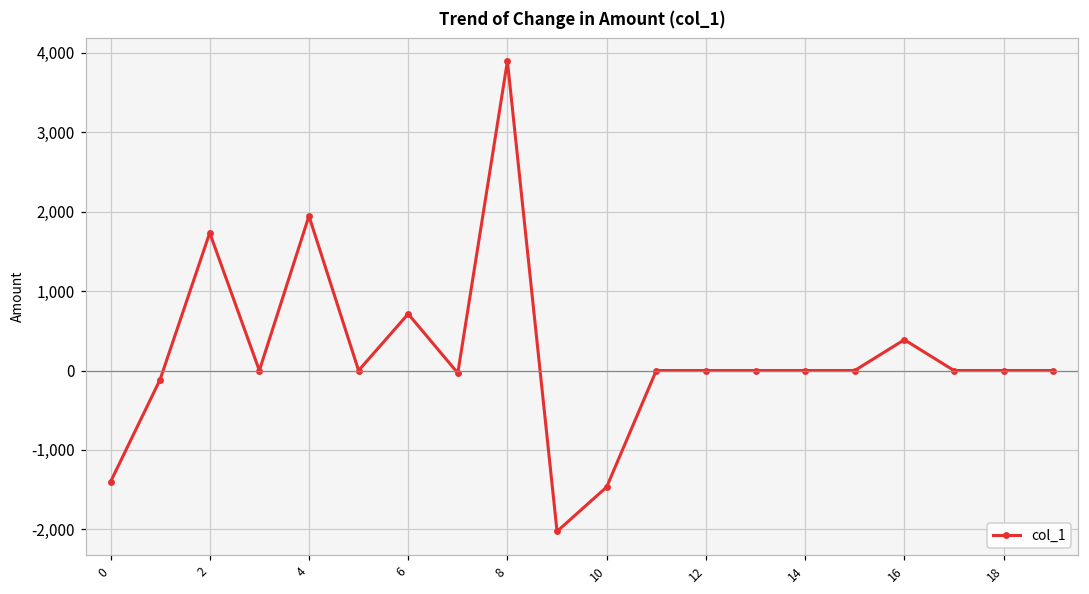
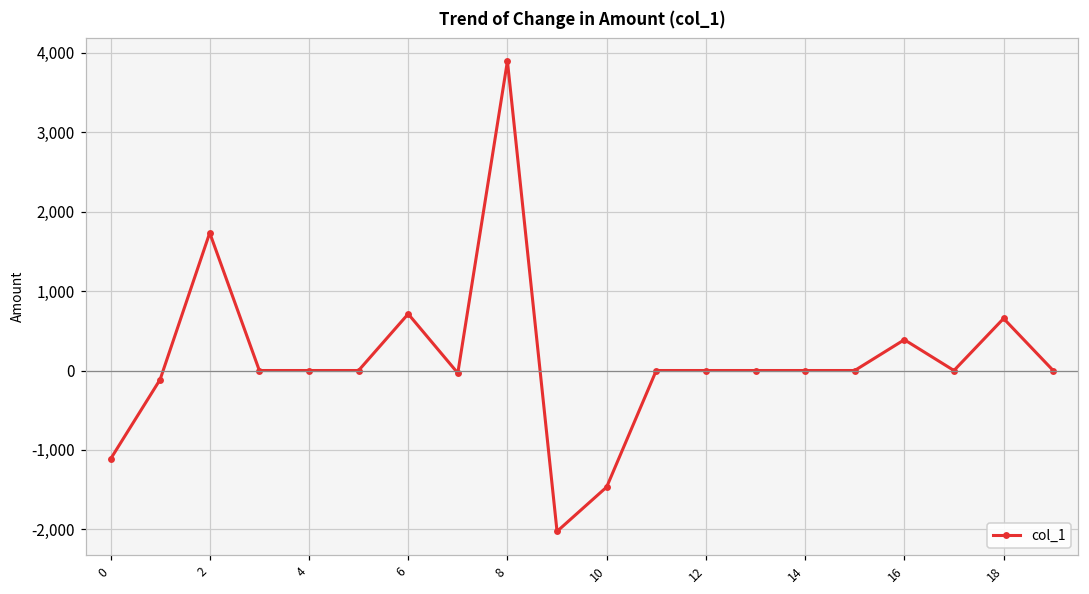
  {
-   "0": "-1,400",
+   "0": "-1,100",
    "2": "1,700",
-   "4": "1,900",
+   "4": "0",
    "6": "700",
    "8": "3,900",
    "10": "-1,500",
    "12": "0",
    "14": "0",
    "16": "400",
-   "18": "0"
+   "18": "700"
  }
